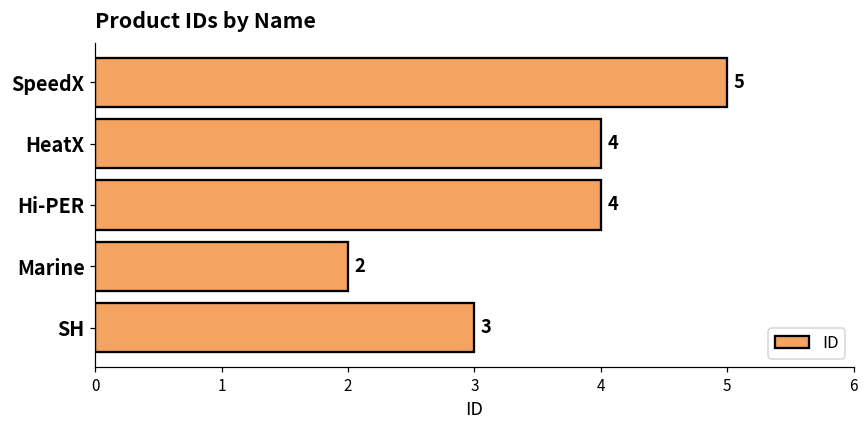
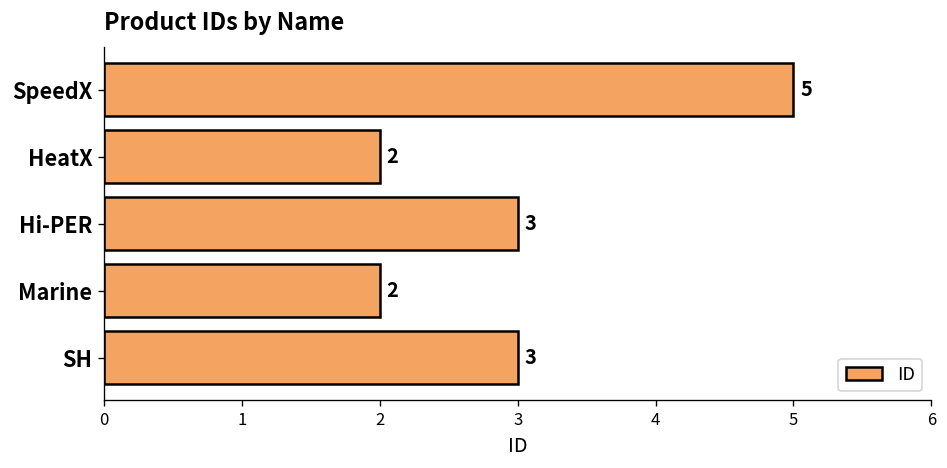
  {
    "SpeedX": 5,
-   "HeatX": 4,
-   "Hi-PER": 4,
+   "HeatX": 2,
+   "Hi-PER": 3,
    "Marine": 2,
    "SH": 3
  }
